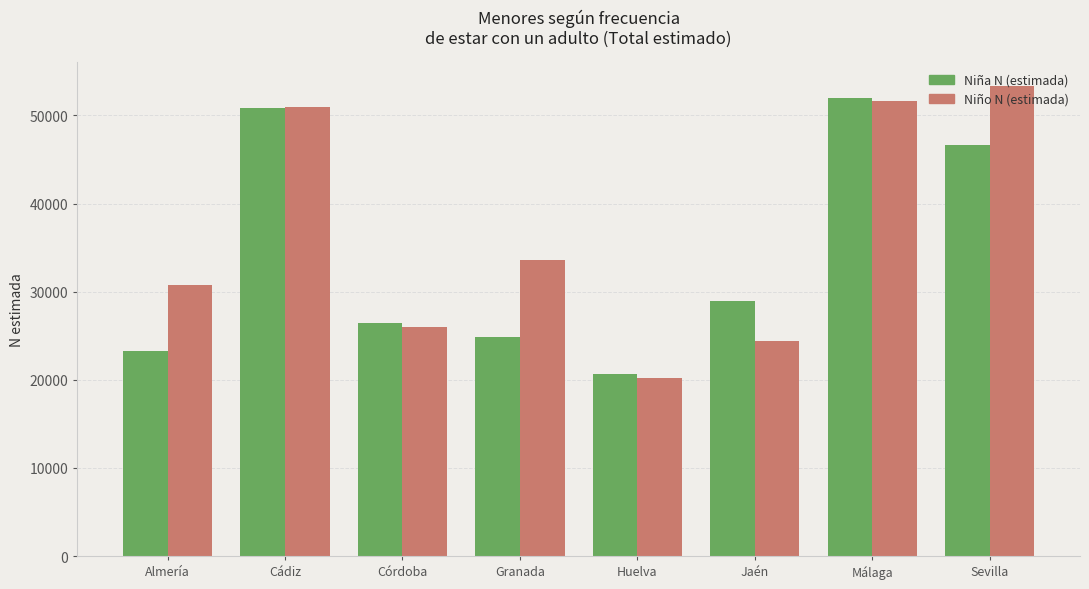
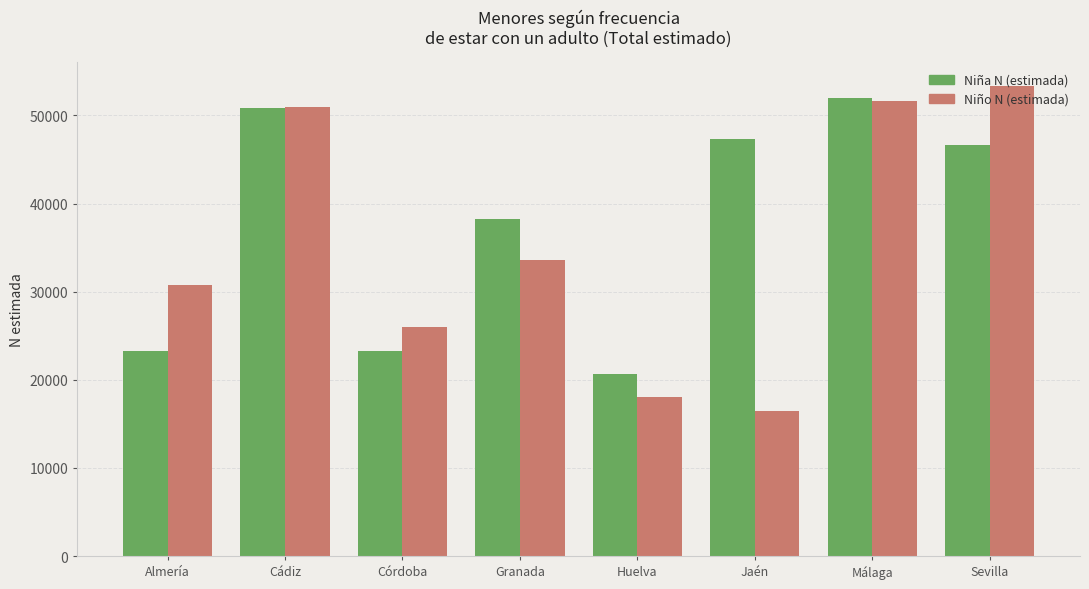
  {
    "Niña N (estimada)": {
      "Almería": 23000,
      "Cádiz": 51000,
-     "Córdoba": 26000,
-     "Granada": 25000,
+     "Córdoba": 23000,
+     "Granada": 38000,
      "Huelva": 21000,
-     "Jaén": 29000,
+     "Jaén": 47000,
      "Málaga": 52000,
      "Sevilla": 47000
    },
    "Niño N (estimada)": {
      "Almería": 31000,
      "Cádiz": 51000,
      "Córdoba": 26000,
      "Granada": 34000,
-     "Huelva": 20000,
-     "Jaén": 24000,
+     "Huelva": 18000,
+     "Jaén": 16000,
      "Málaga": 52000,
      "Sevilla": 53000
    }
  }
